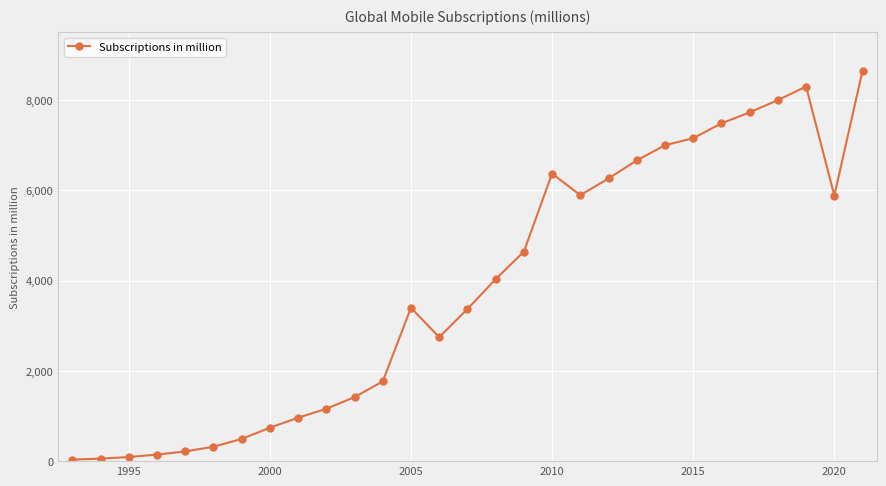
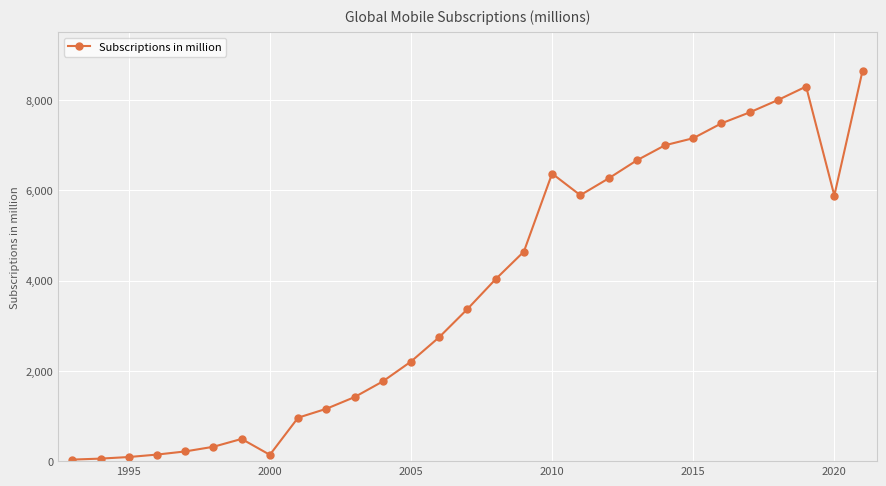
  {
    "1995": "100",
-   "2000": "700",
-   "2005": "3,400",
+   "2000": "100",
+   "2005": "2,200",
    "2010": "6,400",
    "2015": "7,200",
    "2020": "5,900"
  }
